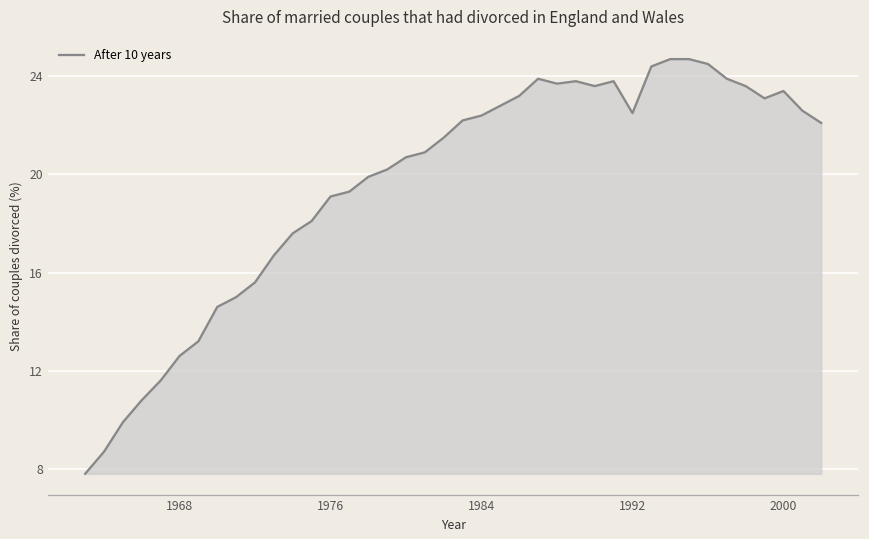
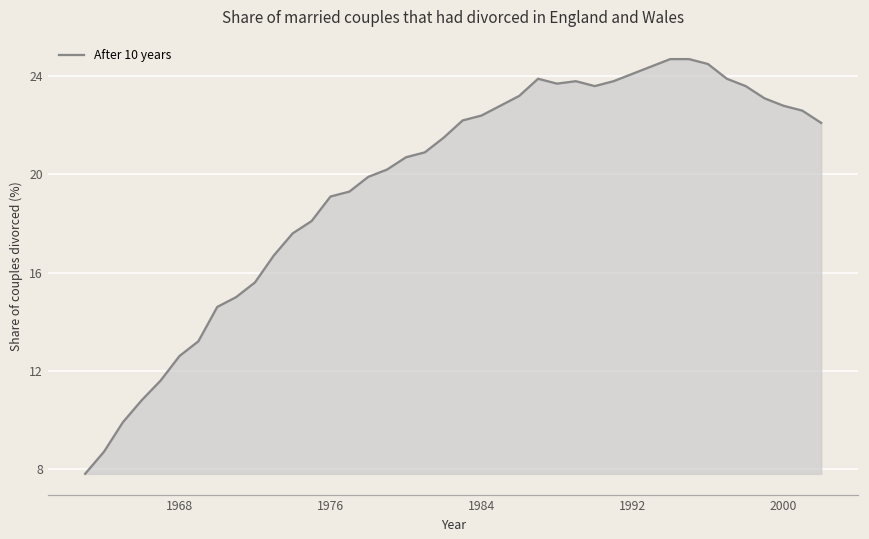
  {
    "1968": 12.6,
    "1976": 19.1,
    "1984": 22.4,
-   "1992": 22.5,
-   "2000": 23.4
+   "1992": 24.1,
+   "2000": 22.8
  }
